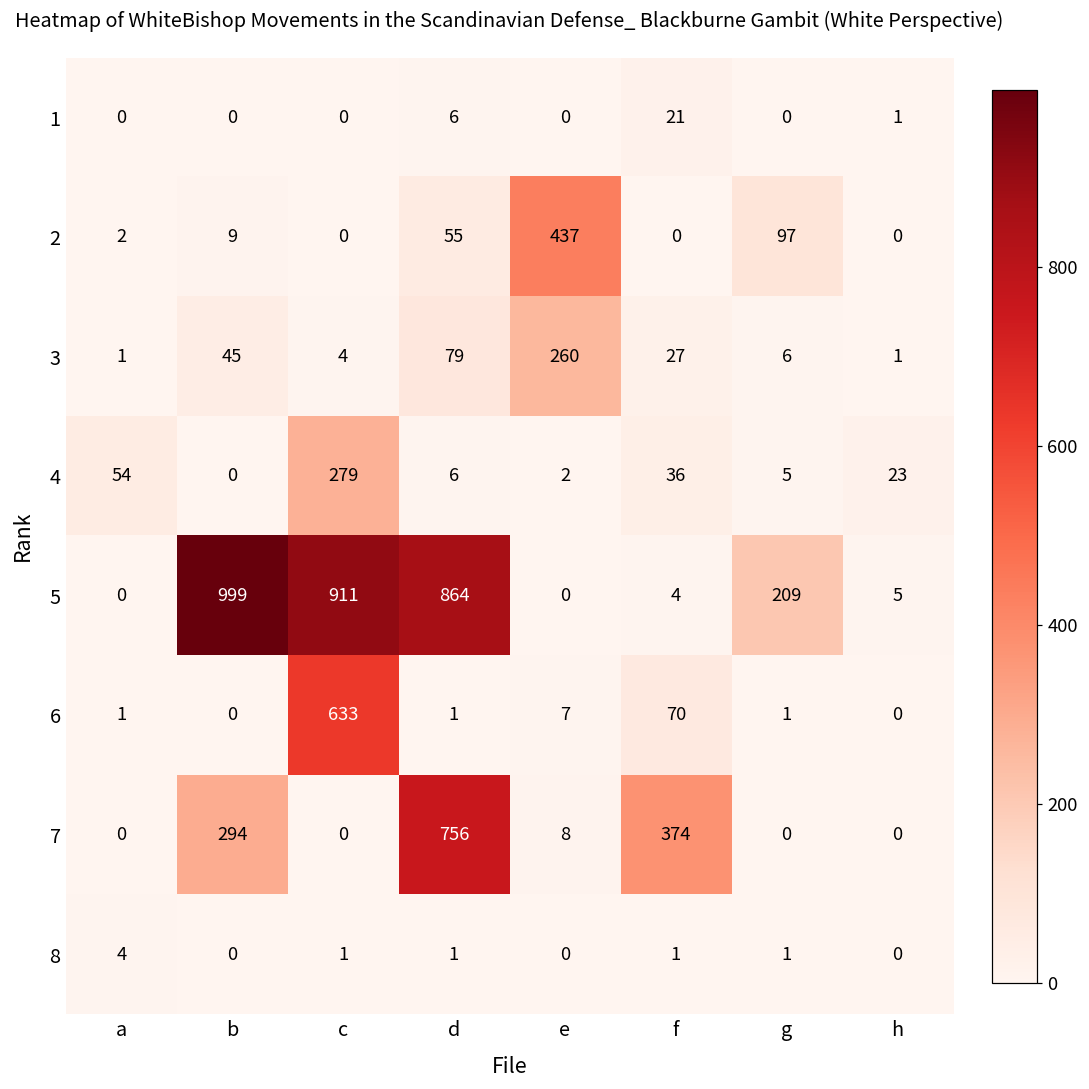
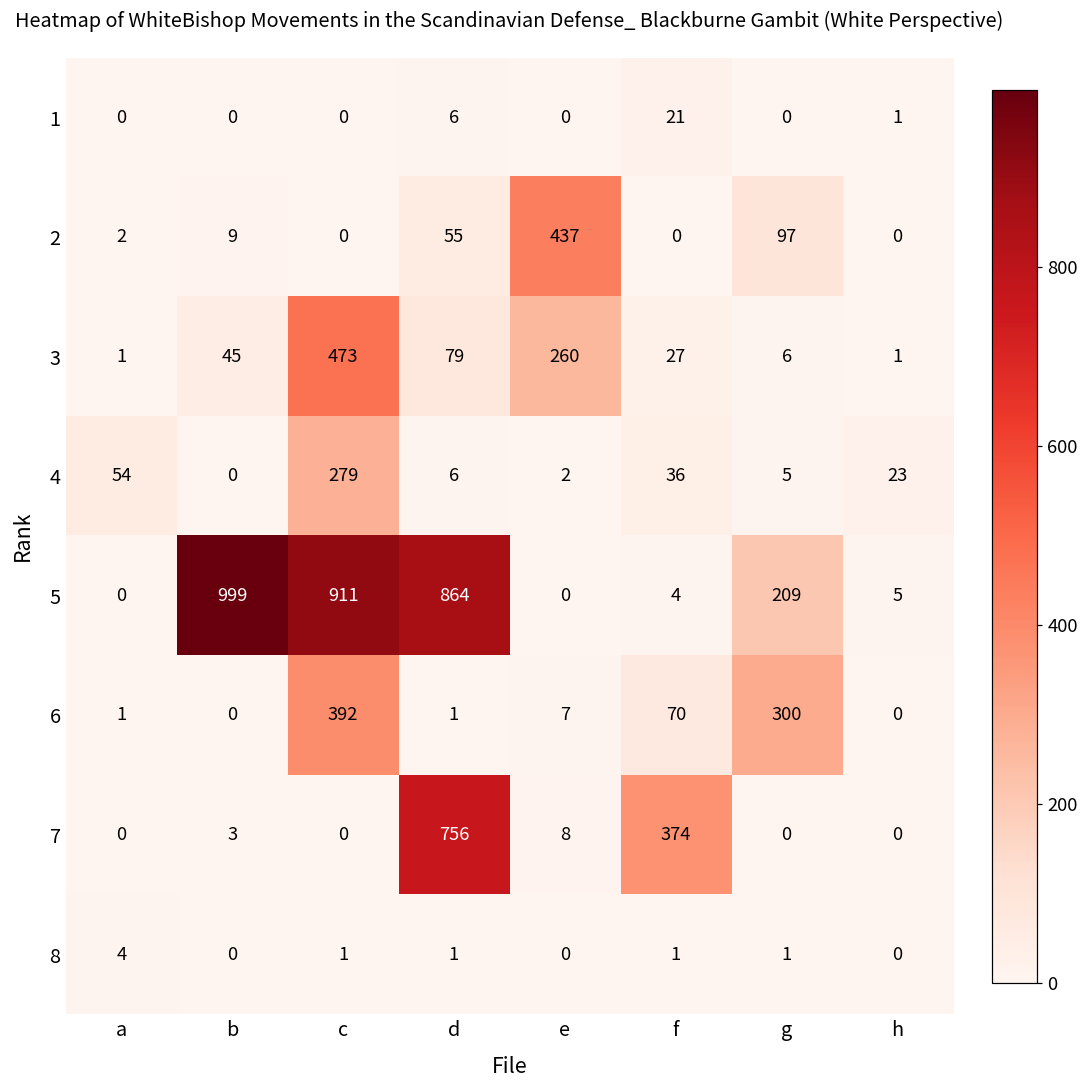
  {
    "1": {
      "a": 0,
      "b": 0,
      "c": 0,
      "d": 6,
      "e": 0,
      "f": 21,
      "g": 0,
      "h": 1
    },
    "2": {
      "a": 2,
      "b": 9,
      "c": 0,
      "d": 55,
      "e": 437,
      "f": 0,
      "g": 97,
      "h": 0
    },
    "3": {
      "a": 1,
      "b": 45,
-     "c": 4,
+     "c": 473,
      "d": 79,
      "e": 260,
      "f": 27,
      "g": 6,
      "h": 1
    },
    "4": {
      "a": 54,
      "b": 0,
      "c": 279,
      "d": 6,
      "e": 2,
      "f": 36,
      "g": 5,
      "h": 23
    },
    "5": {
      "a": 0,
      "b": 999,
      "c": 911,
      "d": 864,
      "e": 0,
      "f": 4,
      "g": 209,
      "h": 5
    },
    "6": {
      "a": 1,
      "b": 0,
-     "c": 633,
+     "c": 392,
      "d": 1,
      "e": 7,
      "f": 70,
-     "g": 1,
+     "g": 300,
      "h": 0
    },
    "7": {
      "a": 0,
-     "b": 294,
+     "b": 3,
      "c": 0,
      "d": 756,
      "e": 8,
      "f": 374,
      "g": 0,
      "h": 0
    },
    "8": {
      "a": 4,
      "b": 0,
      "c": 1,
      "d": 1,
      "e": 0,
      "f": 1,
      "g": 1,
      "h": 0
    }
  }
